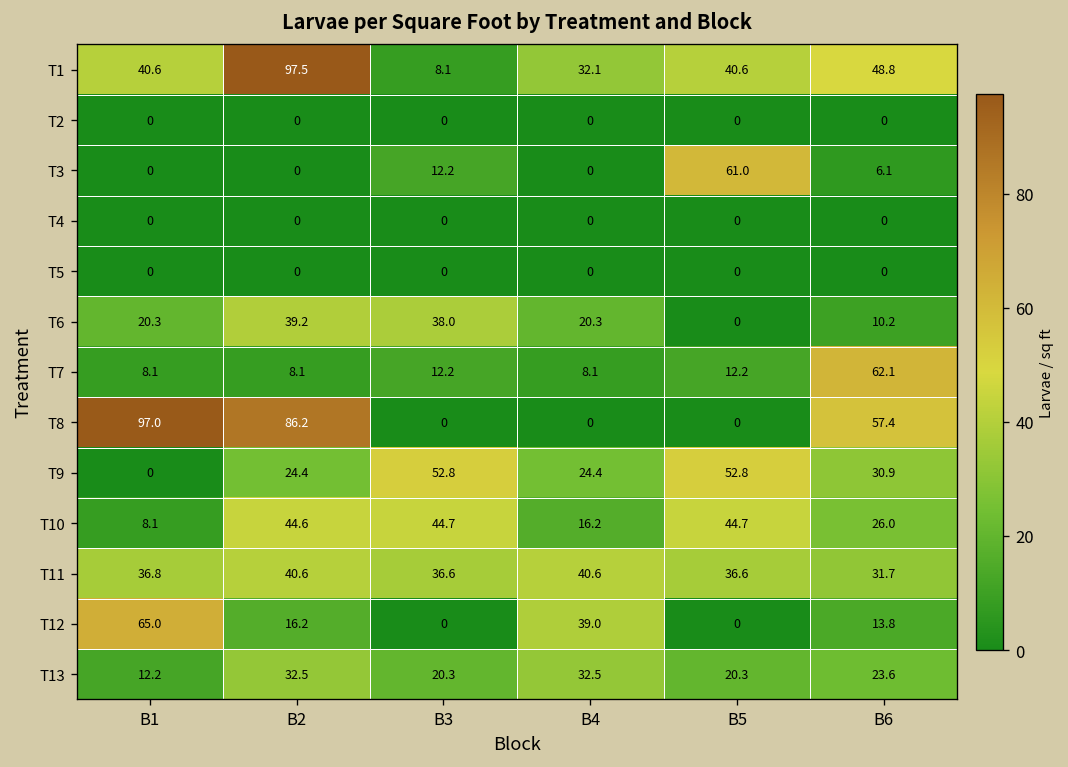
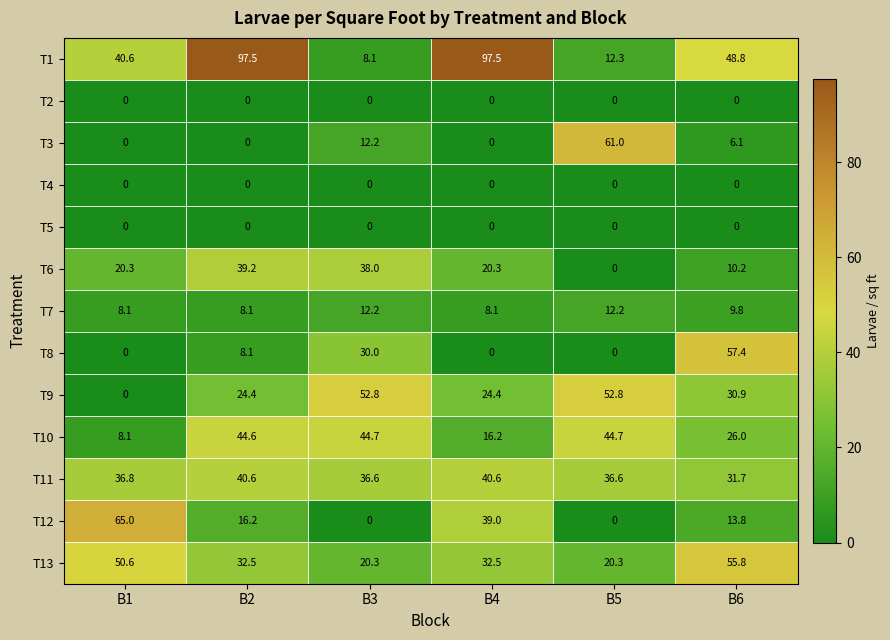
  {
    "T1": {
      "B1": 40.6,
      "B2": 97.5,
      "B3": 8.1,
-     "B4": 32.1,
-     "B5": 40.6,
+     "B4": 97.5,
+     "B5": 12.3,
      "B6": 48.8
    },
    "T2": {
      "B1": 0,
      "B2": 0,
      "B3": 0,
      "B4": 0,
      "B5": 0,
      "B6": 0
    },
    "T3": {
      "B1": 0,
      "B2": 0,
      "B3": 12.2,
      "B4": 0,
      "B5": 61.0,
      "B6": 6.1
    },
    "T4": {
      "B1": 0,
      "B2": 0,
      "B3": 0,
      "B4": 0,
      "B5": 0,
      "B6": 0
    },
    "T5": {
      "B1": 0,
      "B2": 0,
      "B3": 0,
      "B4": 0,
      "B5": 0,
      "B6": 0
    },
    "T6": {
      "B1": 20.3,
      "B2": 39.2,
      "B3": 38.0,
      "B4": 20.3,
      "B5": 0,
      "B6": 10.2
    },
    "T7": {
      "B1": 8.1,
      "B2": 8.1,
      "B3": 12.2,
      "B4": 8.1,
      "B5": 12.2,
-     "B6": 62.1
+     "B6": 9.8
    },
    "T8": {
-     "B1": 97.0,
-     "B2": 86.2,
-     "B3": 0,
+     "B1": 0,
+     "B2": 8.1,
+     "B3": 30.0,
      "B4": 0,
      "B5": 0,
      "B6": 57.4
    },
    "T9": {
      "B1": 0,
      "B2": 24.4,
      "B3": 52.8,
      "B4": 24.4,
      "B5": 52.8,
      "B6": 30.9
    },
    "T10": {
      "B1": 8.1,
      "B2": 44.6,
      "B3": 44.7,
      "B4": 16.2,
      "B5": 44.7,
      "B6": 26.0
    },
    "T11": {
      "B1": 36.8,
      "B2": 40.6,
      "B3": 36.6,
      "B4": 40.6,
      "B5": 36.6,
      "B6": 31.7
    },
    "T12": {
      "B1": 65.0,
      "B2": 16.2,
      "B3": 0,
      "B4": 39.0,
      "B5": 0,
      "B6": 13.8
    },
    "T13": {
-     "B1": 12.2,
+     "B1": 50.6,
      "B2": 32.5,
      "B3": 20.3,
      "B4": 32.5,
      "B5": 20.3,
-     "B6": 23.6
+     "B6": 55.8
    }
  }
